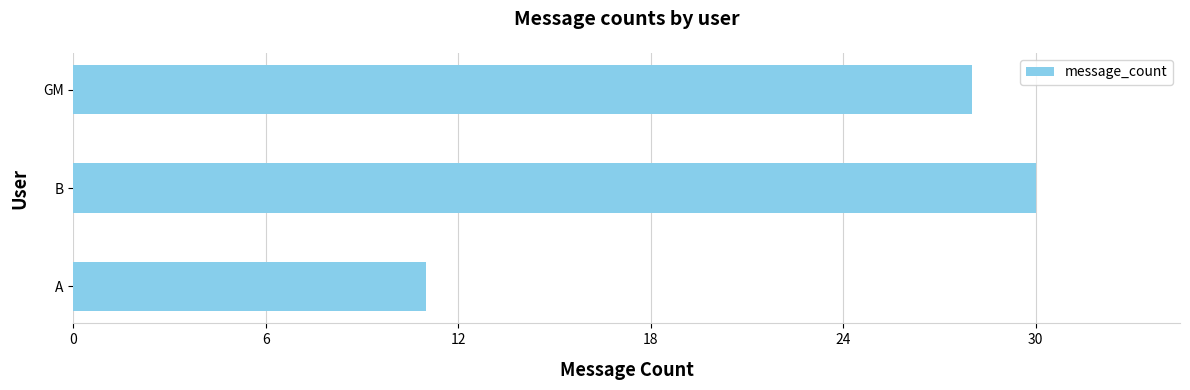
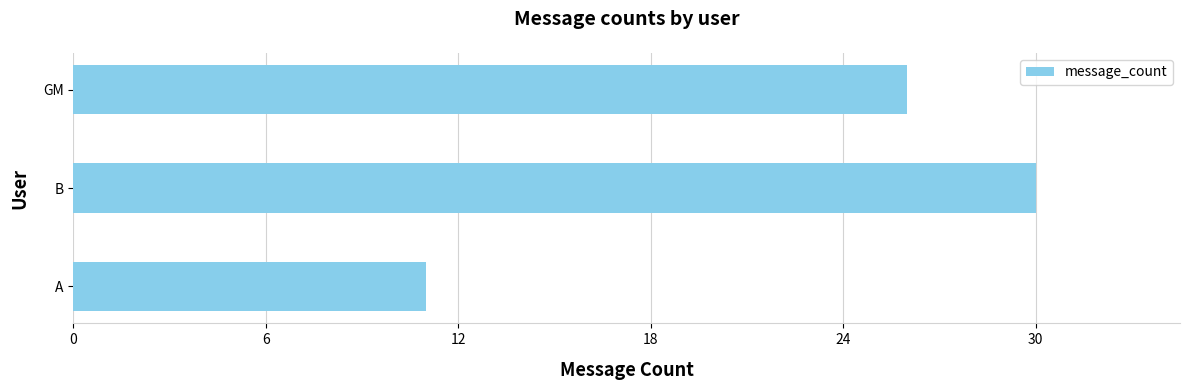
  {
-   "GM": 28,
+   "GM": 26,
    "B": 30,
    "A": 11
  }
